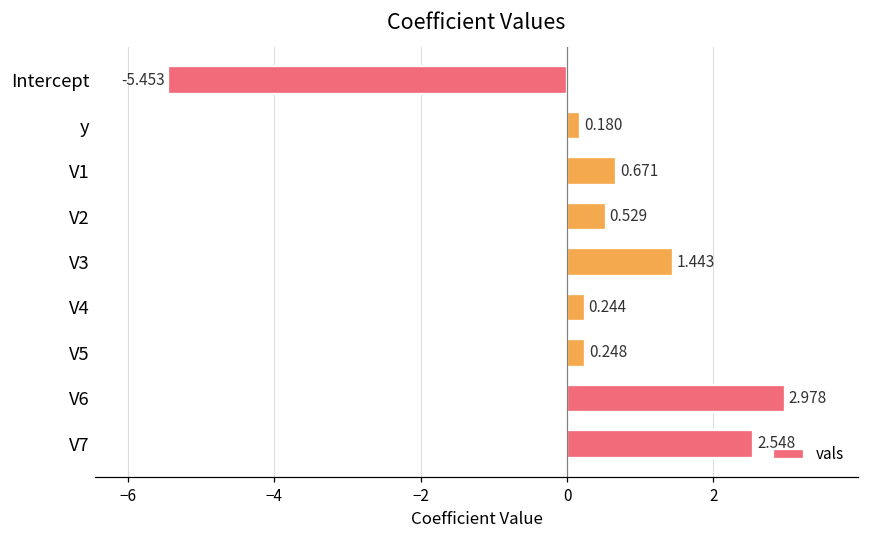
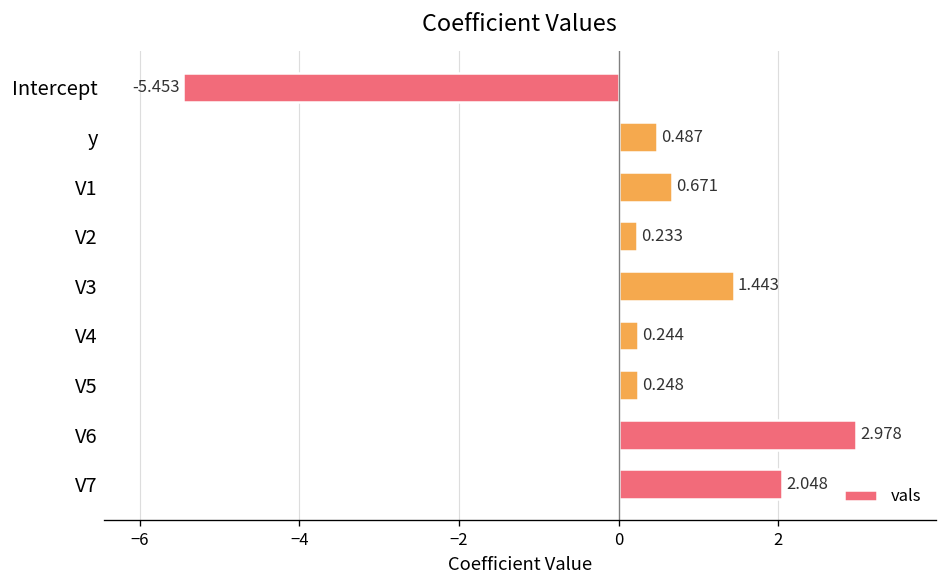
  {
    "Intercept": -5.453,
-   "y": 0.180,
+   "y": 0.487,
    "V1": 0.671,
-   "V2": 0.529,
+   "V2": 0.233,
    "V3": 1.443,
    "V4": 0.244,
    "V5": 0.248,
    "V6": 2.978,
-   "V7": 2.548
+   "V7": 2.048
  }
